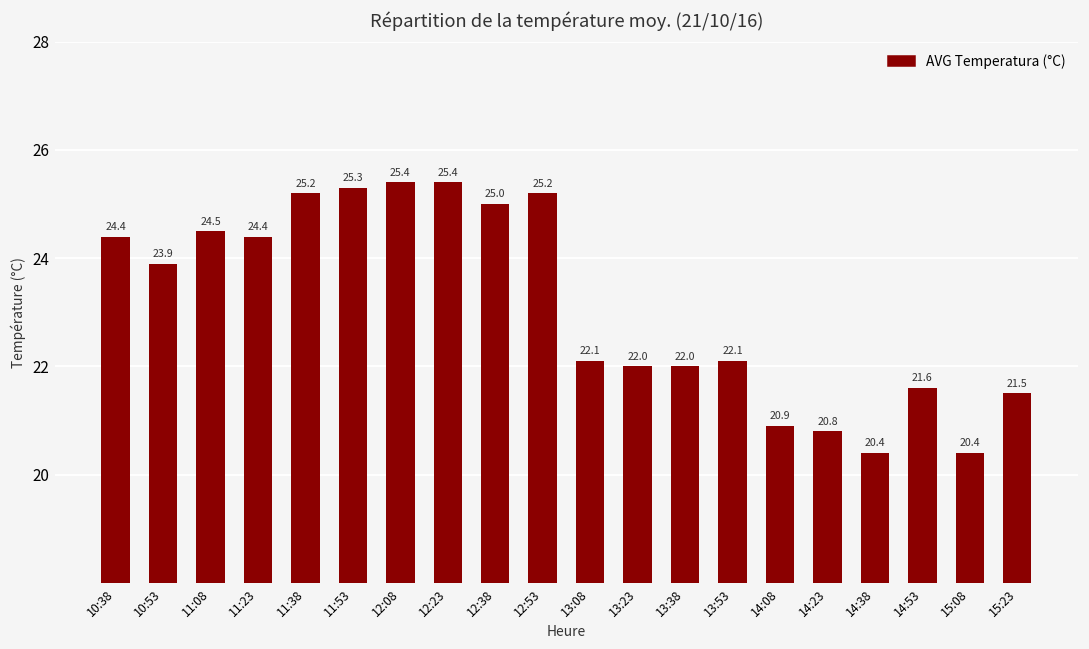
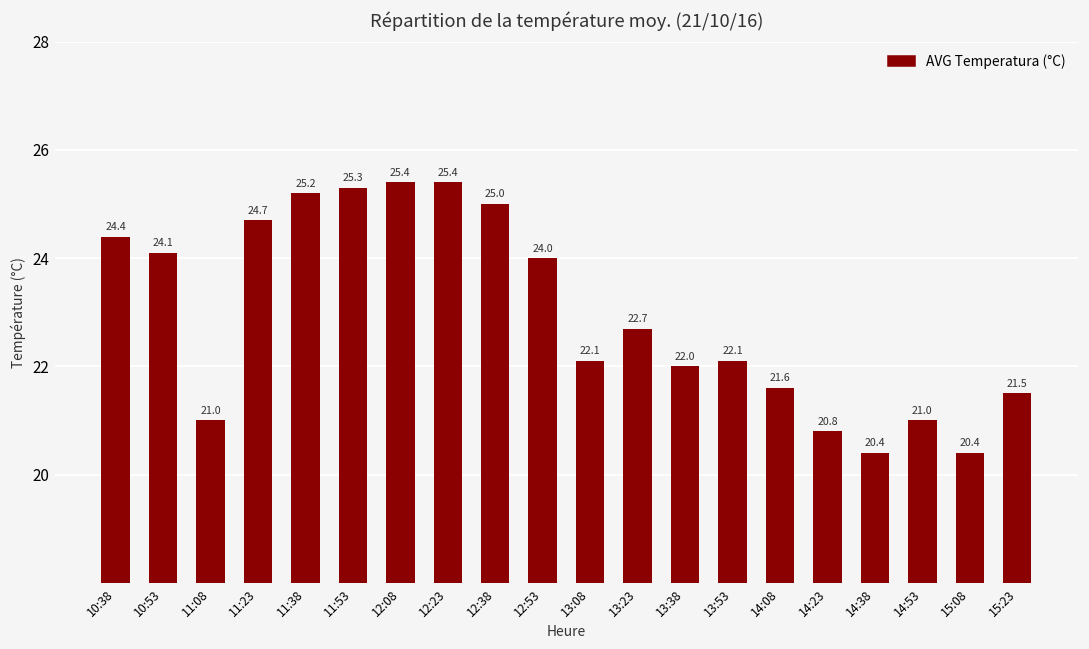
  {
    "10:38": 24.4,
-   "10:53": 23.9,
-   "11:08": 24.5,
-   "11:23": 24.4,
+   "10:53": 24.1,
+   "11:08": 21.0,
+   "11:23": 24.7,
    "11:38": 25.2,
    "11:53": 25.3,
    "12:08": 25.4,
    "12:23": 25.4,
    "12:38": 25.0,
-   "12:53": 25.2,
+   "12:53": 24.0,
    "13:08": 22.1,
-   "13:23": 22.0,
+   "13:23": 22.7,
    "13:38": 22.0,
    "13:53": 22.1,
-   "14:08": 20.9,
+   "14:08": 21.6,
    "14:23": 20.8,
    "14:38": 20.4,
-   "14:53": 21.6,
+   "14:53": 21.0,
    "15:08": 20.4,
    "15:23": 21.5
  }
